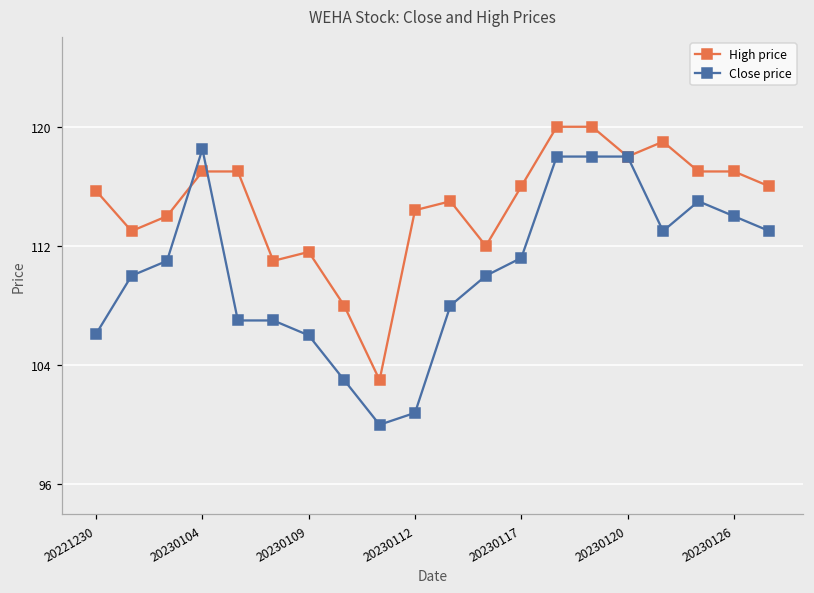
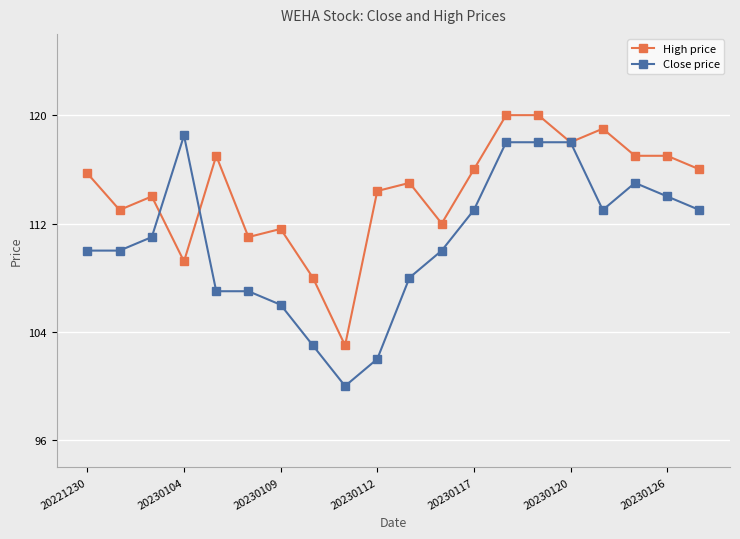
  {
    "High price": {
      "20221230": 115.7,
-     "20230104": 117.0,
+     "20230104": 109.2,
      "20230109": 111.6,
      "20230112": 114.4,
      "20230117": 116.0,
      "20230126": 117.0
    },
    "Close price": {
-     "20221230": 106.1,
+     "20221230": 110.0,
      "20230104": 118.5,
      "20230109": 106.0,
-     "20230112": 100.8,
-     "20230117": 111.2,
+     "20230112": 102.0,
+     "20230117": 113.0,
      "20230126": 114.0
    }
  }
